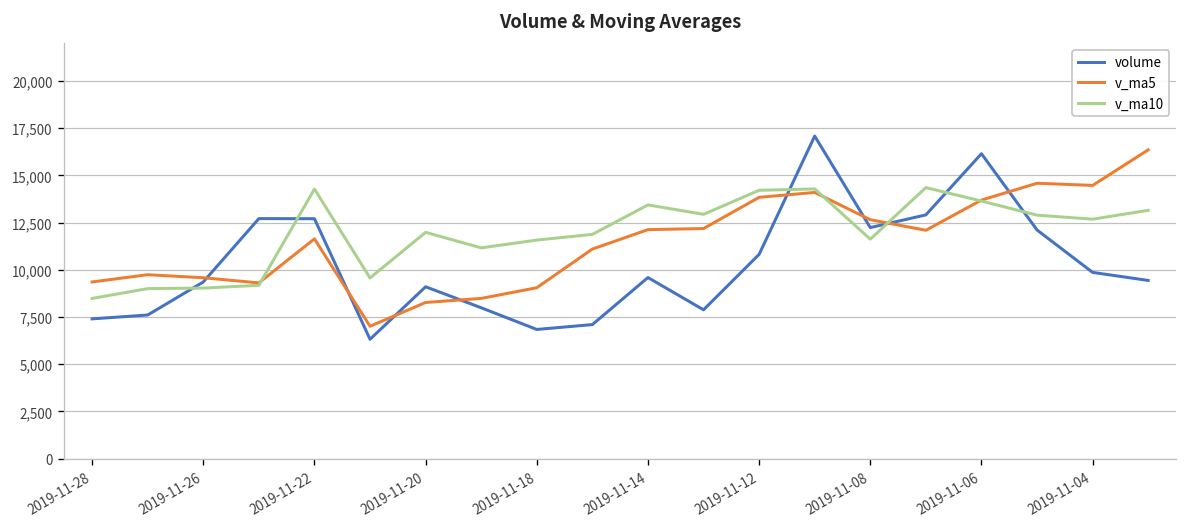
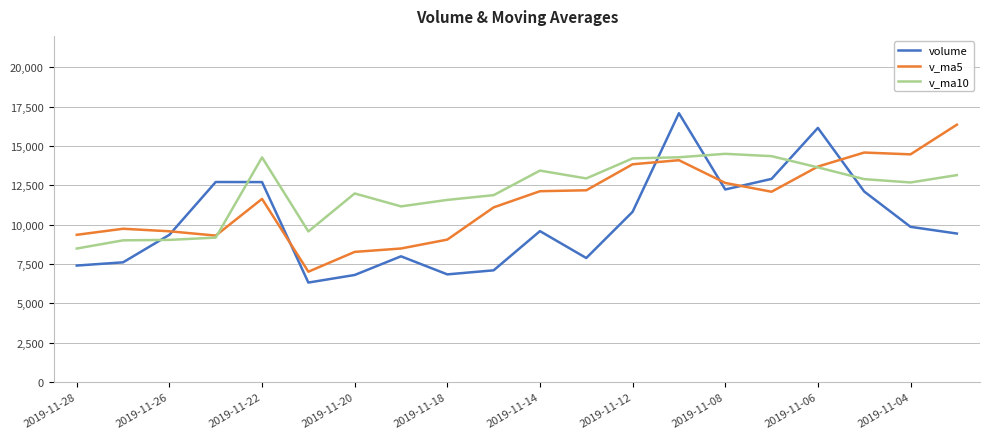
  {
    "volume": {
      "2019-11-28": "7,400",
      "2019-11-26": "9,400",
      "2019-11-22": "12,700",
-     "2019-11-20": "9,100",
+     "2019-11-20": "6,800",
      "2019-11-18": "6,800",
      "2019-11-14": "9,600",
      "2019-11-12": "10,800",
      "2019-11-08": "12,200",
      "2019-11-06": "16,200",
      "2019-11-04": "9,900"
    },
    "v_ma5": {
      "2019-11-28": "9,400",
      "2019-11-26": "9,600",
      "2019-11-22": "11,600",
      "2019-11-20": "8,300",
      "2019-11-18": "9,100",
      "2019-11-14": "12,100",
      "2019-11-12": "13,800",
      "2019-11-08": "12,700",
      "2019-11-04": "14,500"
    },
    "v_ma10": {
      "2019-11-28": "8,500",
      "2019-11-26": "9,000",
      "2019-11-22": "14,300",
      "2019-11-20": "12,000",
      "2019-11-18": "11,600",
      "2019-11-14": "13,400",
      "2019-11-12": "14,200",
-     "2019-11-08": "11,600",
+     "2019-11-08": "14,500",
      "2019-11-04": "12,700"
    }
  }
